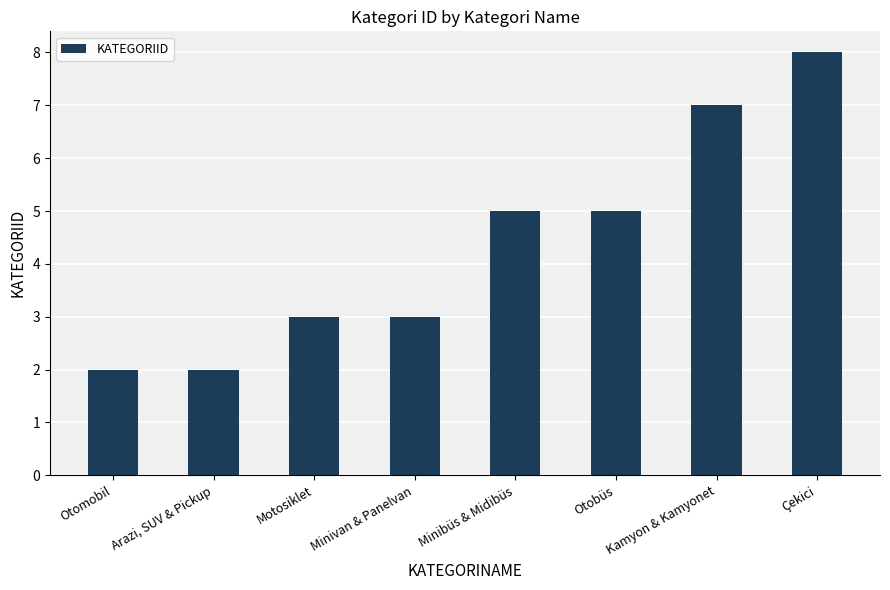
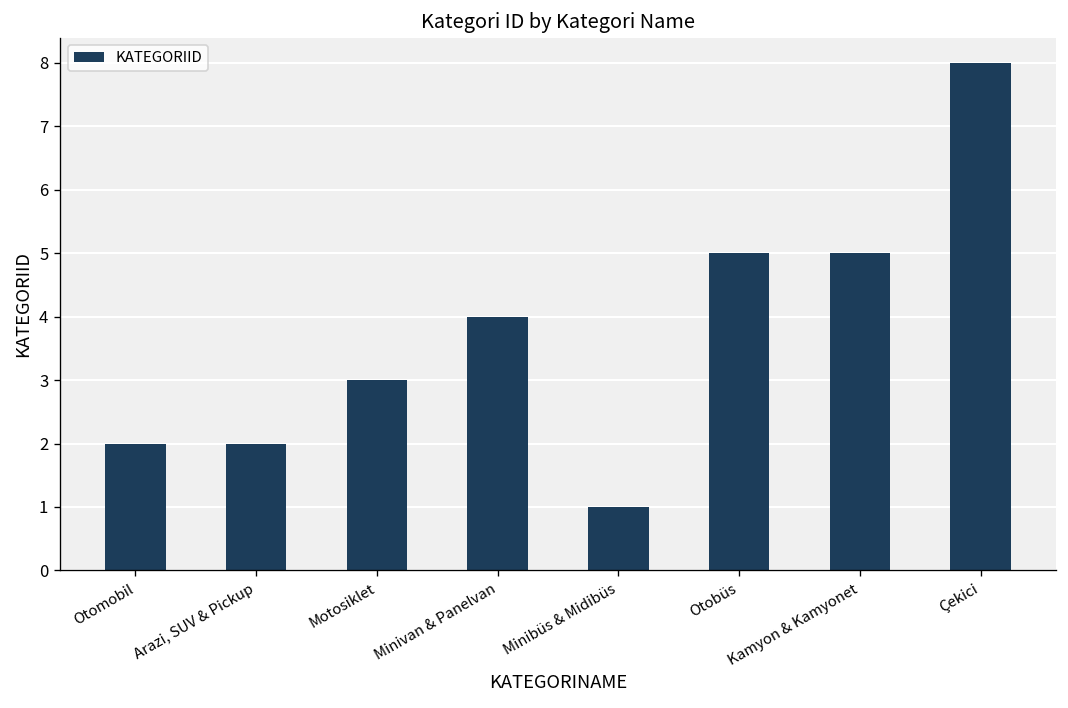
  {
    "Otomobil": 2,
    "Arazi, SUV & Pickup": 2,
    "Motosiklet": 3,
-   "Minivan & Panelvan": 3,
-   "Minibüs & Midibüs": 5,
+   "Minivan & Panelvan": 4,
+   "Minibüs & Midibüs": 1,
    "Otobüs": 5,
-   "Kamyon & Kamyonet": 7,
+   "Kamyon & Kamyonet": 5,
    "Çekici": 8
  }
